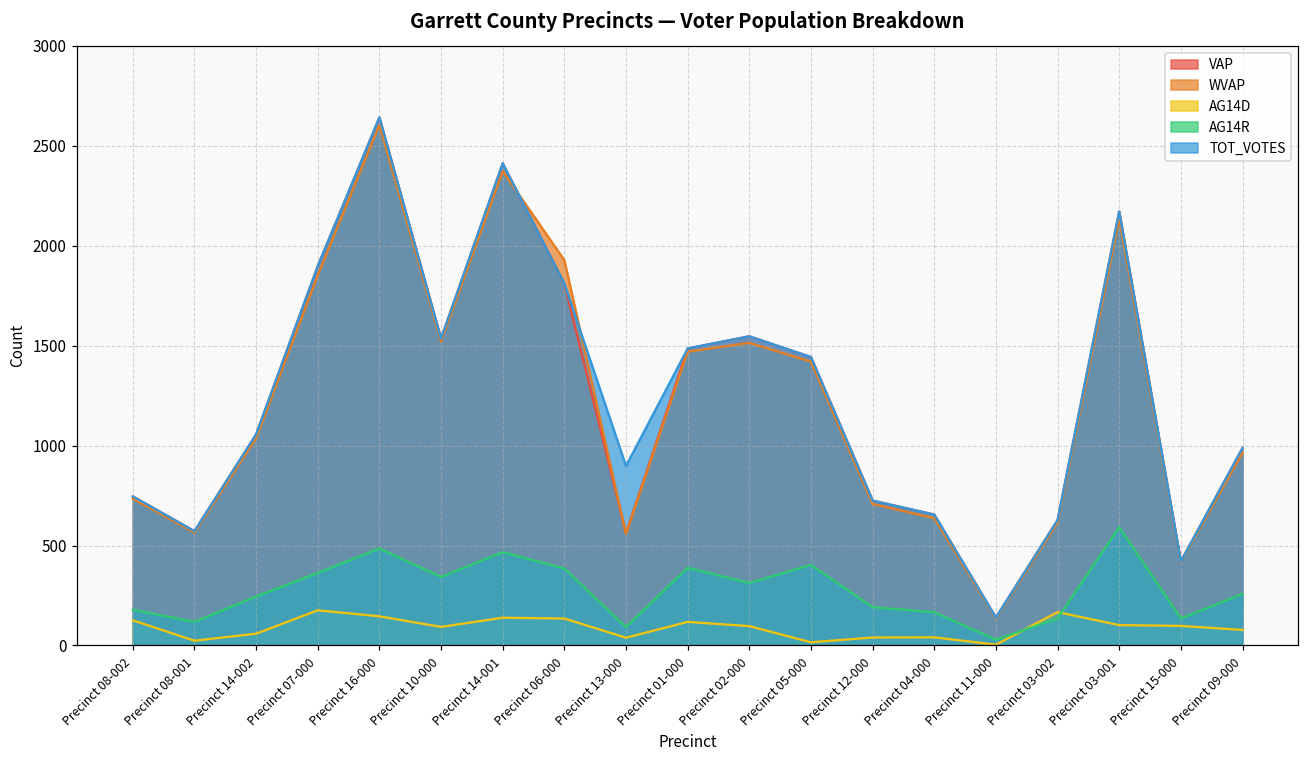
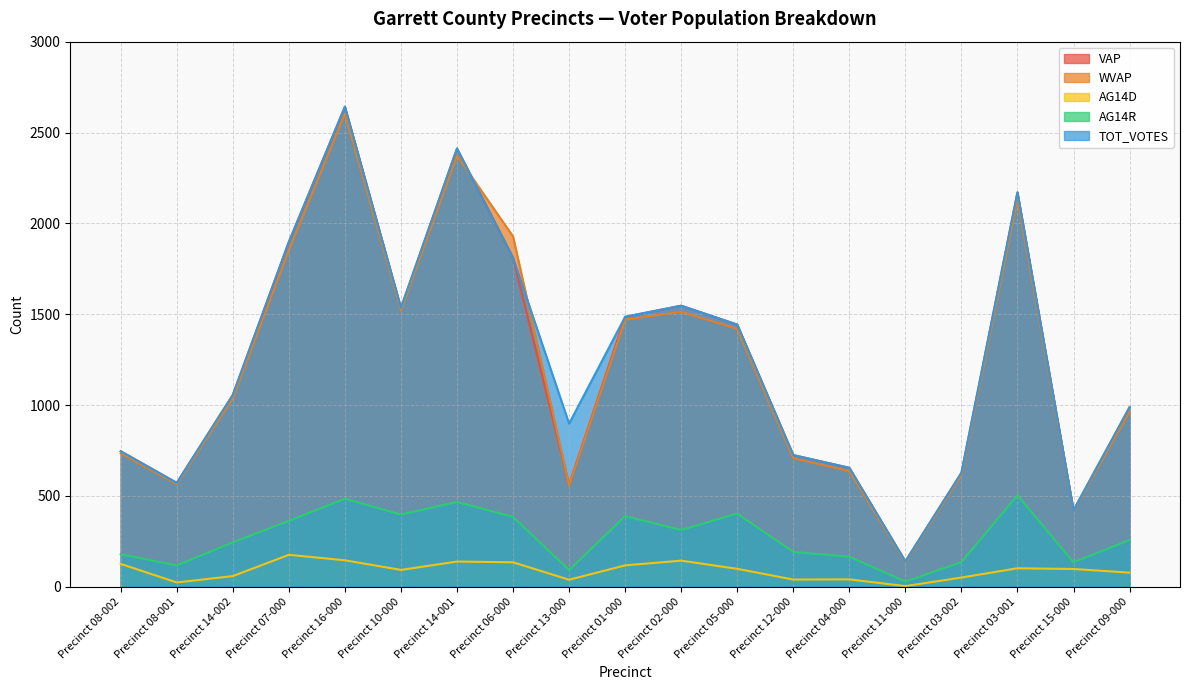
  {
    "AG14D": {
      "Precinct 08-002": 130,
      "Precinct 08-001": 20,
      "Precinct 14-002": 60,
      "Precinct 07-000": 180,
      "Precinct 16-000": 150,
      "Precinct 10-000": 90,
      "Precinct 14-001": 140,
      "Precinct 06-000": 140,
      "Precinct 13-000": 40,
      "Precinct 01-000": 120,
-     "Precinct 02-000": 100,
-     "Precinct 05-000": 20,
+     "Precinct 02-000": 140,
+     "Precinct 05-000": 100,
      "Precinct 12-000": 40,
      "Precinct 04-000": 40,
      "Precinct 11-000": 0,
-     "Precinct 03-002": 170,
+     "Precinct 03-002": 50,
      "Precinct 03-001": 100,
      "Precinct 15-000": 100,
      "Precinct 09-000": 80
    },
    "AG14R": {
      "Precinct 08-002": 180,
      "Precinct 08-001": 120,
      "Precinct 14-002": 250,
      "Precinct 07-000": 360,
      "Precinct 16-000": 490,
-     "Precinct 10-000": 340,
+     "Precinct 10-000": 400,
      "Precinct 14-001": 470,
      "Precinct 06-000": 390,
      "Precinct 13-000": 90,
      "Precinct 01-000": 390,
      "Precinct 02-000": 310,
      "Precinct 05-000": 400,
      "Precinct 12-000": 190,
      "Precinct 04-000": 170,
      "Precinct 11-000": 30,
      "Precinct 03-002": 140,
-     "Precinct 03-001": 590,
+     "Precinct 03-001": 500,
      "Precinct 15-000": 140,
      "Precinct 09-000": 260
    },
    "TOT_VOTES": {
      "Precinct 13-000": 900
    }
  }
